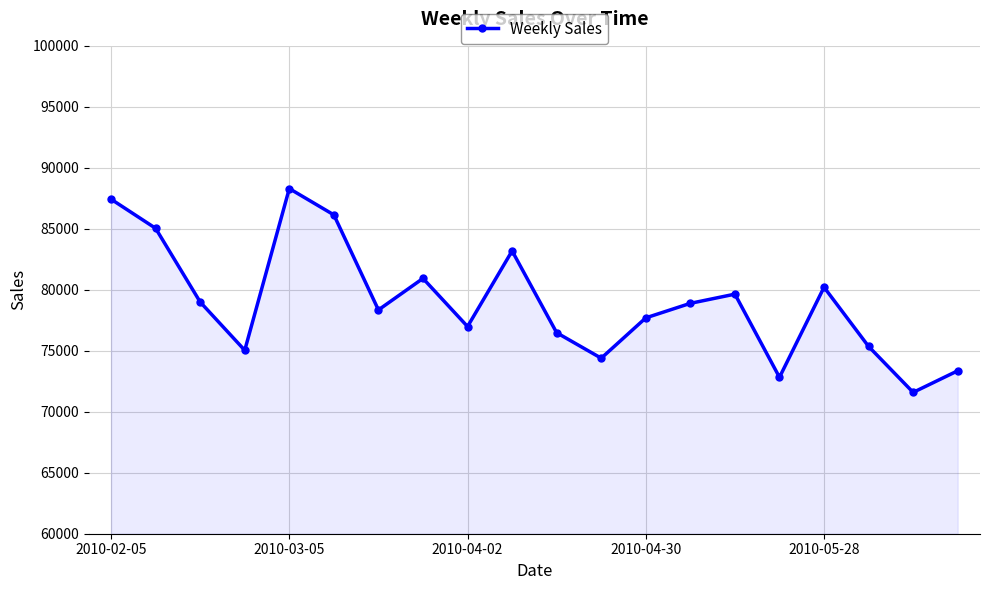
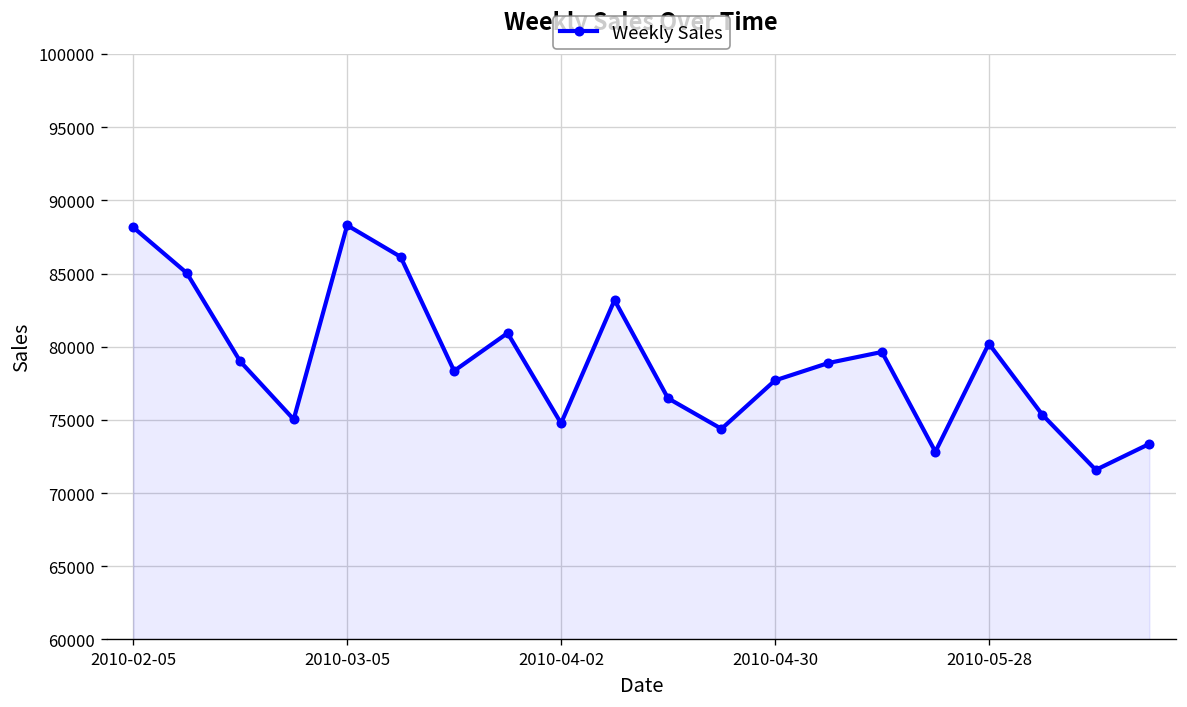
  {
-   "2010-02-05": 87400,
+   "2010-02-05": 88200,
    "2010-03-05": 88300,
-   "2010-04-02": 77000,
+   "2010-04-02": 74800,
    "2010-04-30": 77700,
    "2010-05-28": 80200
  }
